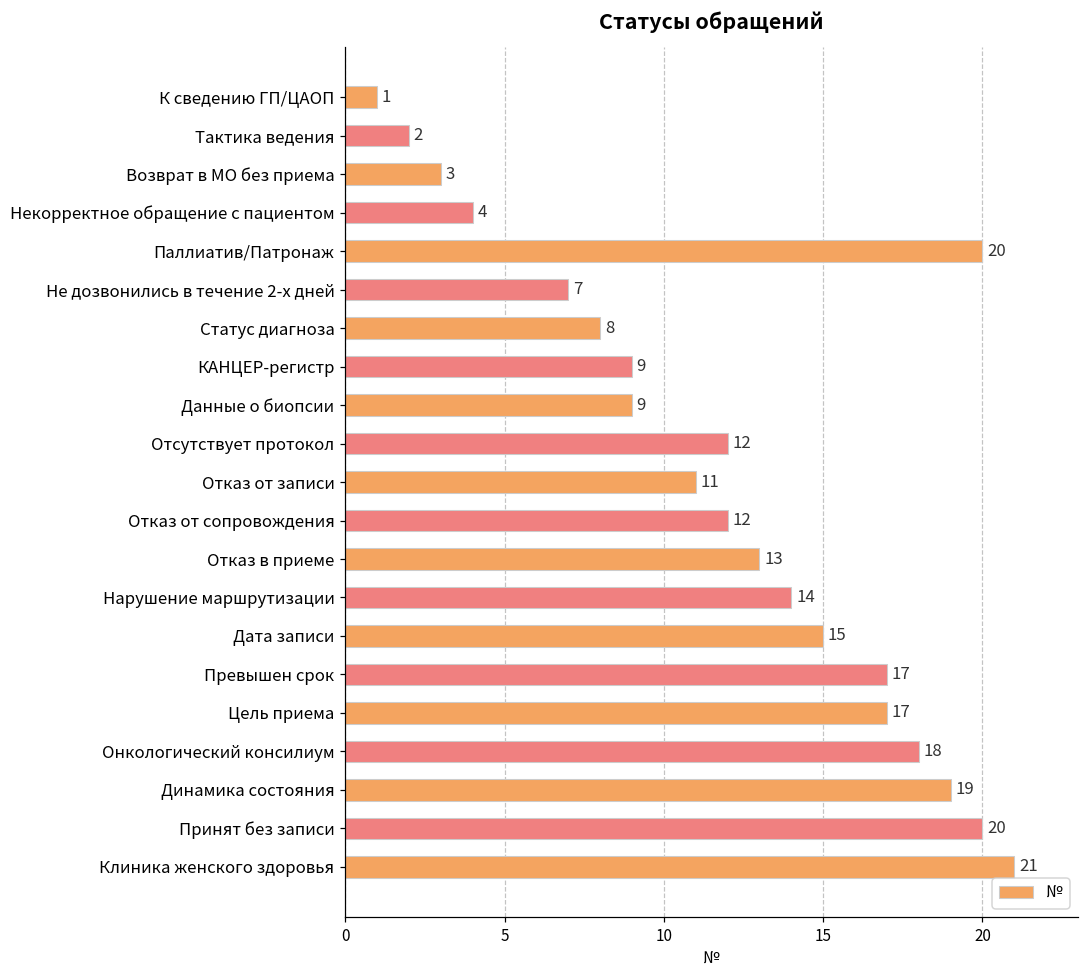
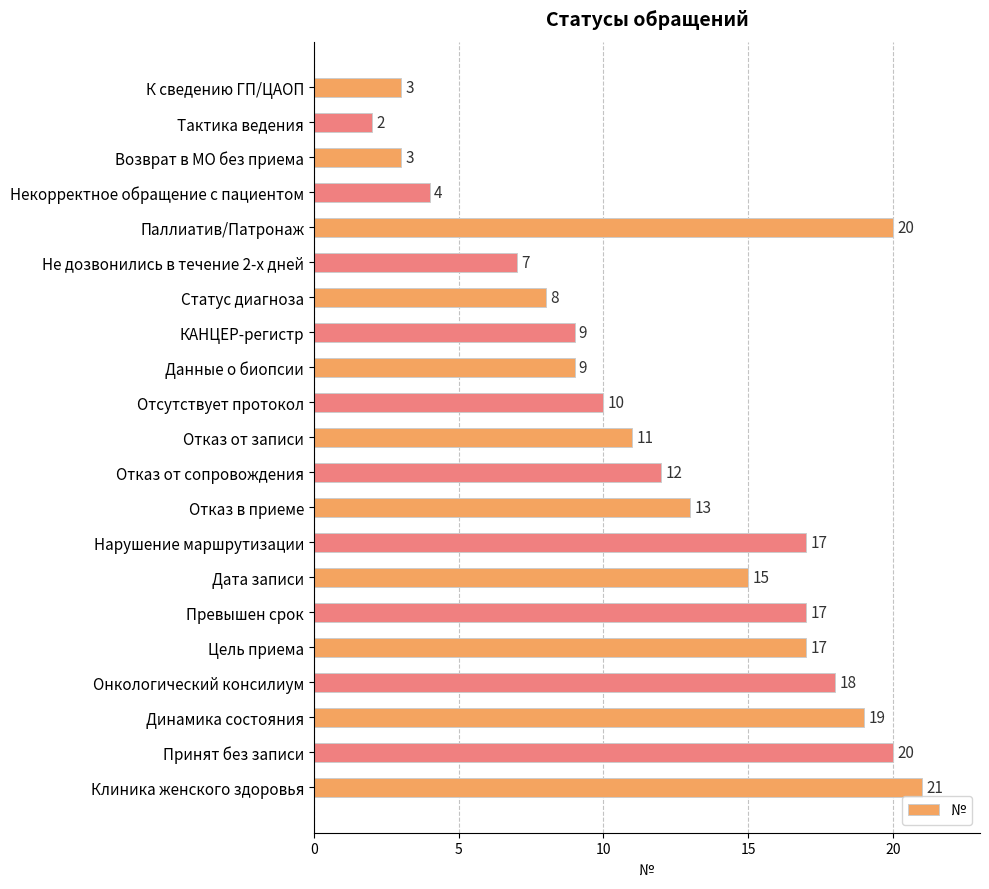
  {
-   "К сведению ГП/ЦАОП": 1,
+   "К сведению ГП/ЦАОП": 3,
    "Тактика ведения": 2,
    "Возврат в МО без приема": 3,
    "Некорректное обращение с пациентом": 4,
    "Паллиатив/Патронаж": 20,
    "Не дозвонились в течение 2-х дней": 7,
    "Статус диагноза": 8,
    "КАНЦЕР-регистр": 9,
    "Данные о биопсии": 9,
-   "Отсутствует протокол": 12,
+   "Отсутствует протокол": 10,
    "Отказ от записи": 11,
    "Отказ от сопровождения": 12,
    "Отказ в приеме": 13,
-   "Нарушение маршрутизации": 14,
+   "Нарушение маршрутизации": 17,
    "Дата записи": 15,
    "Превышен срок": 17,
    "Цель приема": 17,
    "Онкологический консилиум": 18,
    "Динамика состояния": 19,
    "Принят без записи": 20,
    "Клиника женского здоровья": 21
  }
